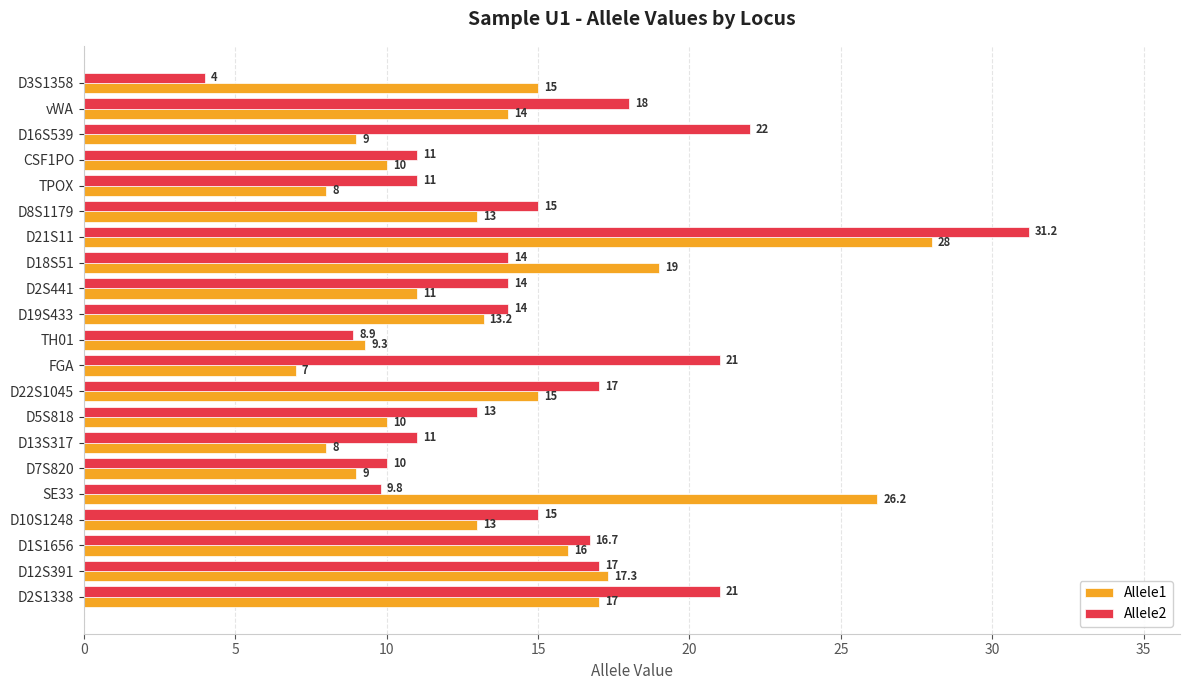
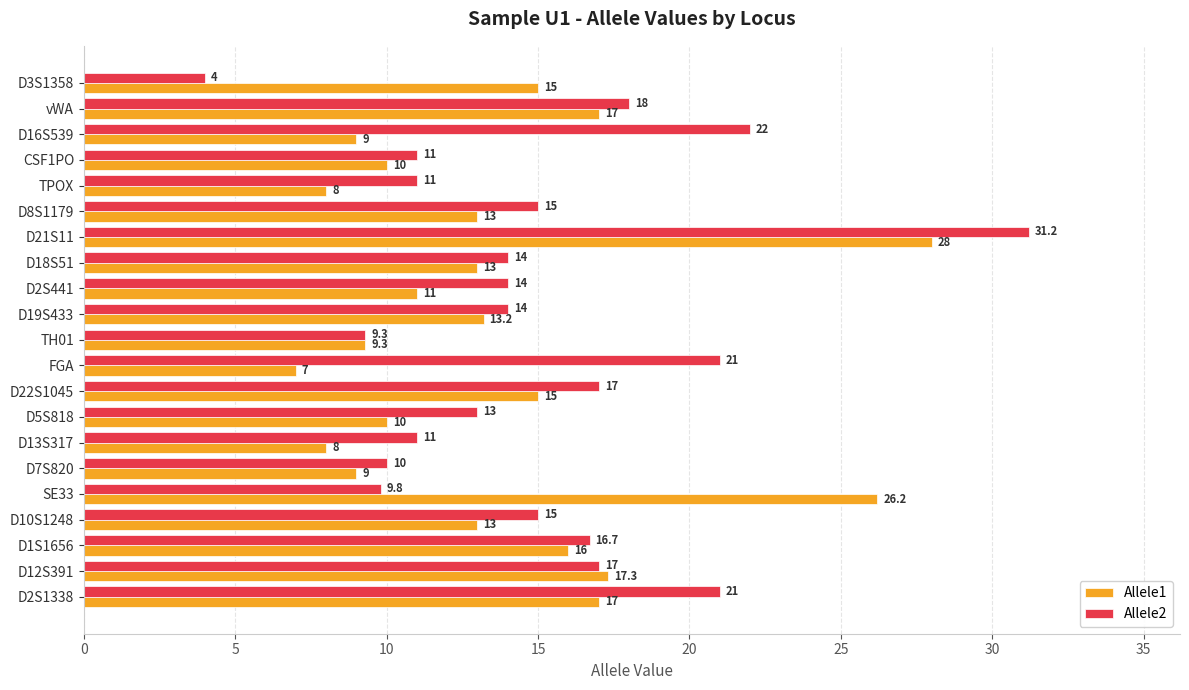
  {
    "Allele1": {
      "D3S1358": 15,
-     "vWA": 14,
+     "vWA": 17,
      "D16S539": 9,
      "CSF1PO": 10,
      "TPOX": 8,
      "D8S1179": 13,
      "D21S11": 28,
-     "D18S51": 19,
+     "D18S51": 13,
      "D2S441": 11,
      "D19S433": 13.2,
      "FGA": 7,
      "D22S1045": 15,
      "D5S818": 10,
      "D13S317": 8,
      "D7S820": 9,
      "SE33": 26.2,
      "D10S1248": 13,
      "D1S1656": 16,
      "D12S391": 17,
      "D2S1338": 17
    },
    "Allele2": {
      "D3S1358": 4,
      "vWA": 18,
      "D16S539": 22,
      "CSF1PO": 11,
      "TPOX": 11,
      "D8S1179": 15,
      "D21S11": 31.2,
      "D18S51": 14,
      "D2S441": 14,
      "D19S433": 14,
-     "TH01": 8.9,
+     "TH01": 9.3,
      "FGA": 21,
      "D22S1045": 17,
      "D5S818": 13,
      "D13S317": 11,
      "D7S820": 10,
      "SE33": 9.8,
      "D10S1248": 15,
      "D1S1656": 16.7,
      "D2S1338": 21
    }
  }
